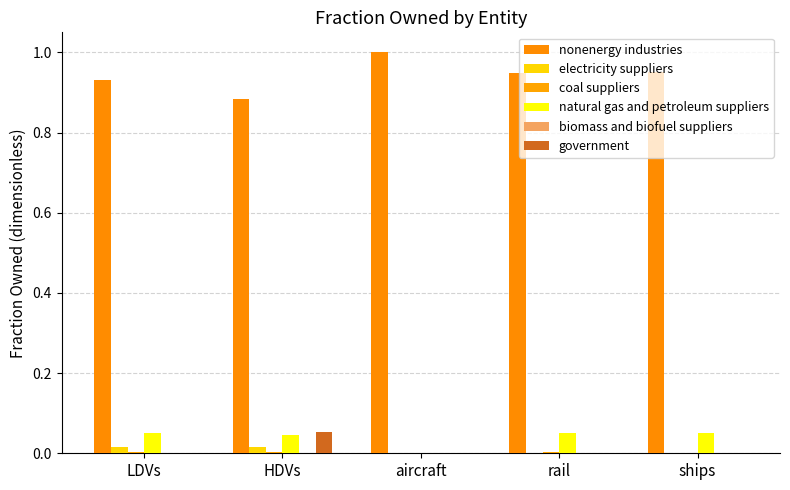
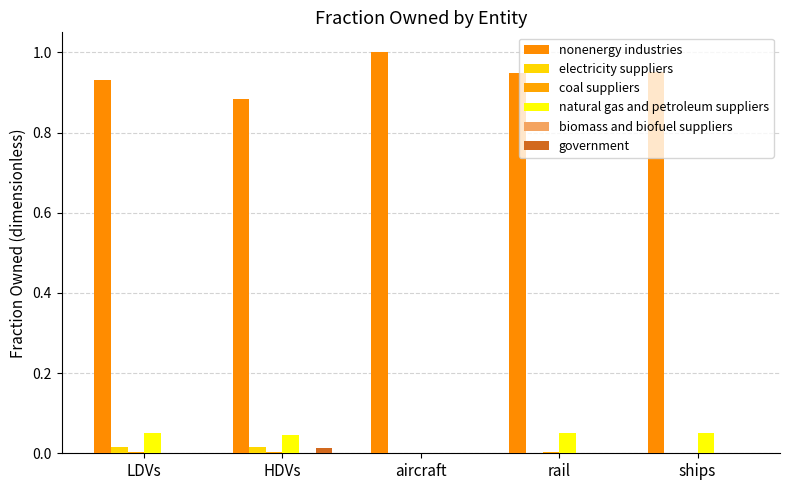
  {
    "biomass and biofuel suppliers": {
      "aircraft": 0.00,
      "rail": 0.00,
      "ships": 0.00
    },
    "government": {
      "LDVs": 0.00,
-     "HDVs": 0.05,
+     "HDVs": 0.01,
      "aircraft": 0.00,
      "rail": 0.00,
      "ships": 0.00
    }
  }
